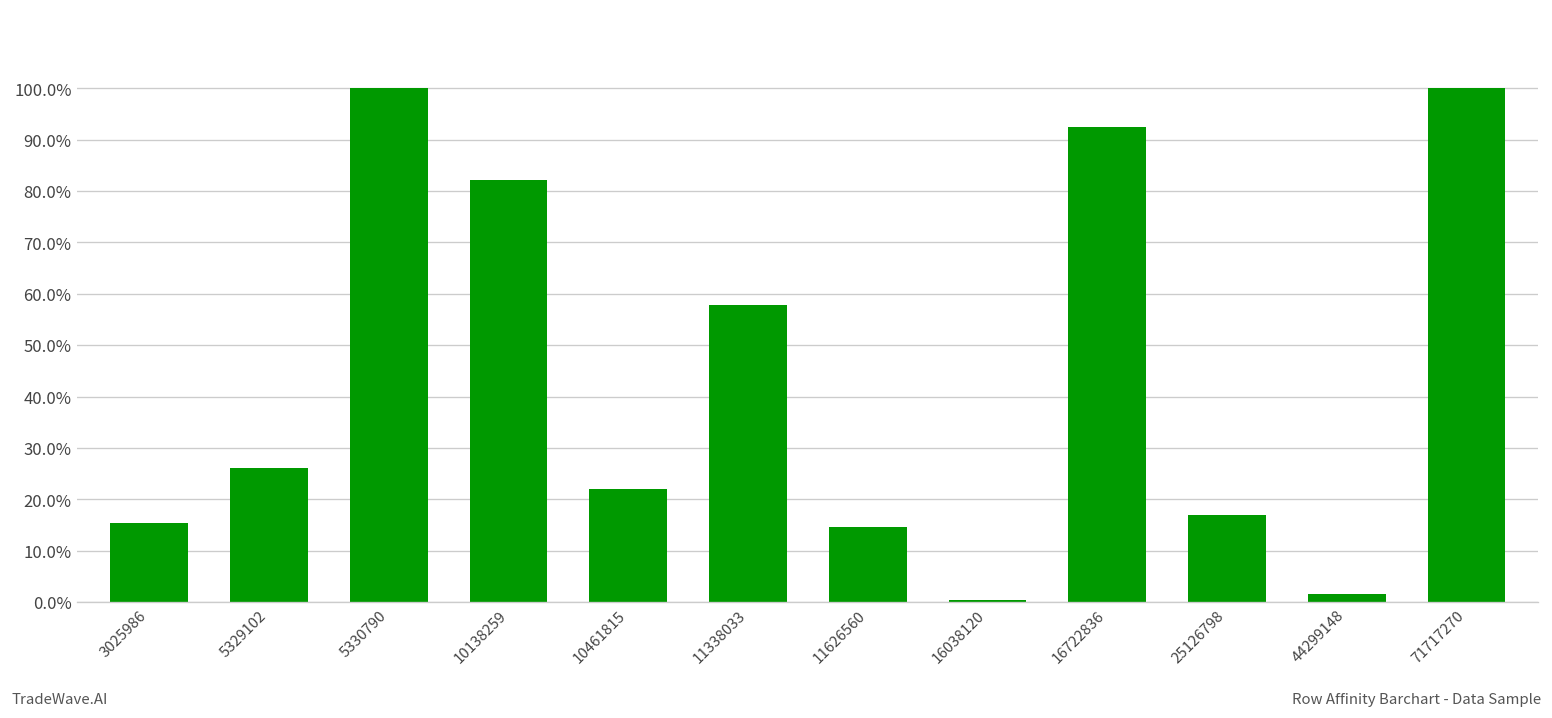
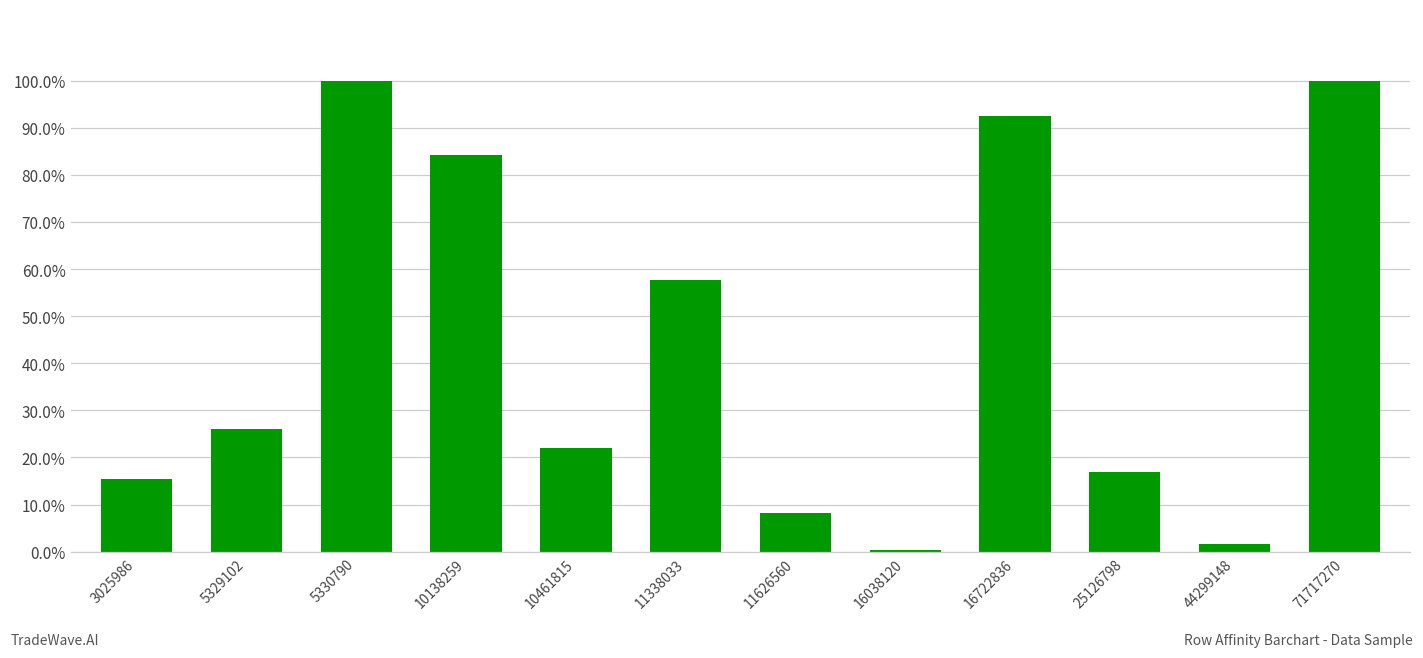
  {
    "3025986": "15%",
    "5329102": "26%",
    "5330790": "100%",
-   "10138259": "82%",
+   "10138259": "84%",
    "10461815": "22%",
    "11338033": "58%",
-   "11626560": "15%",
+   "11626560": "8%",
    "16722836": "93%",
    "25126798": "17%",
    "44299148": "2%",
    "71717270": "100%"
  }
